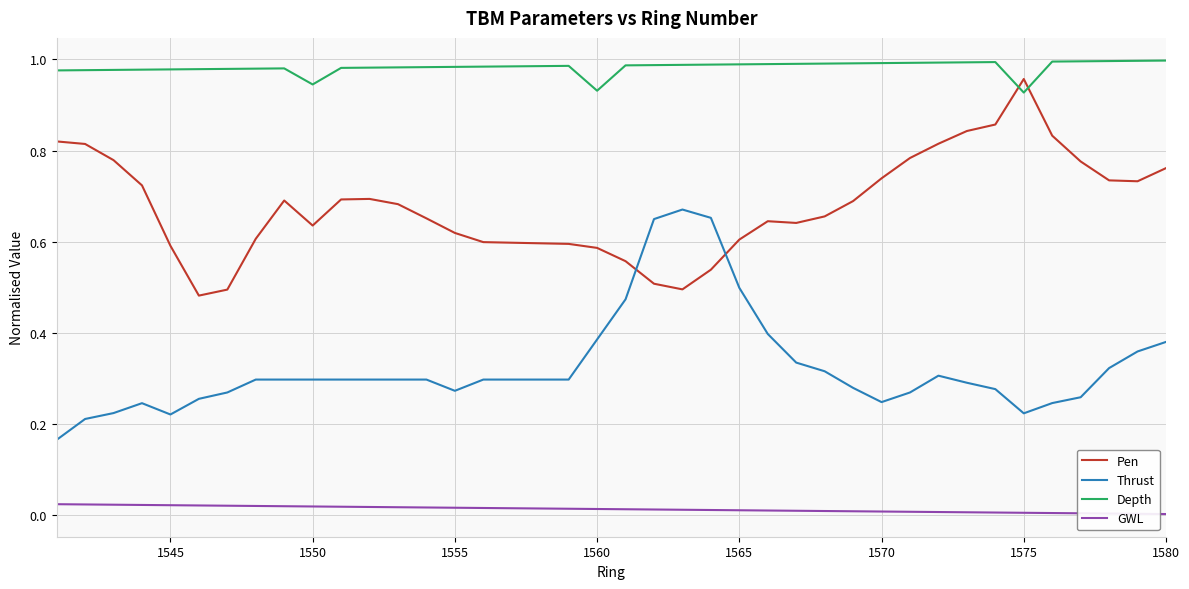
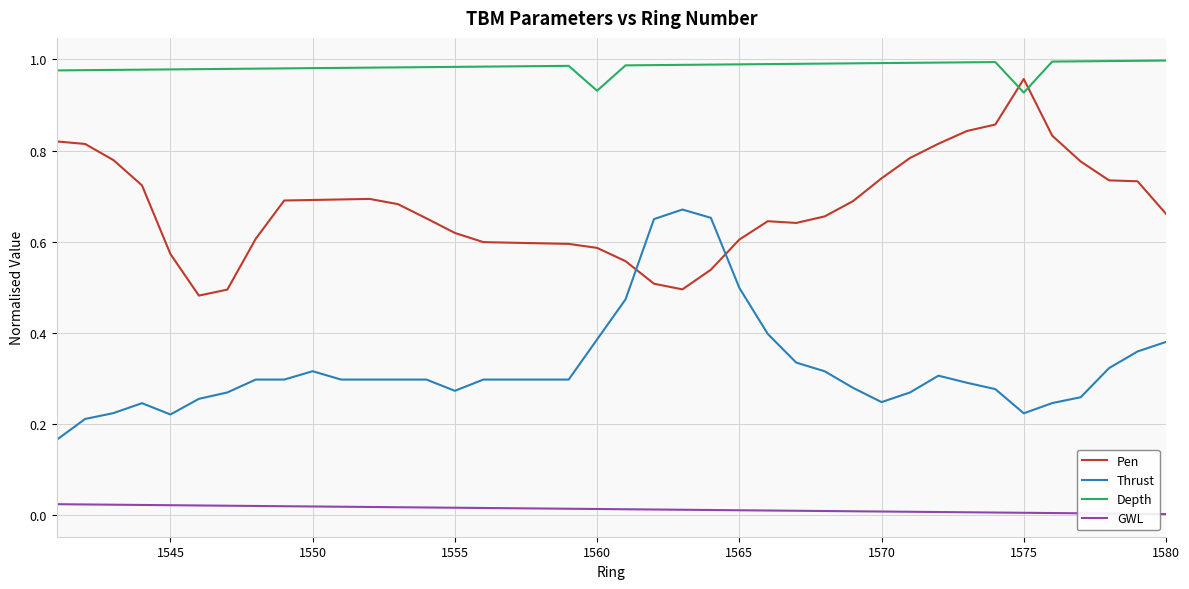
  {
    "Pen": {
-     "1545": 0.59,
-     "1550": 0.64,
+     "1545": 0.57,
+     "1550": 0.69,
      "1555": 0.62,
      "1560": 0.59,
      "1565": 0.60,
      "1570": 0.74,
      "1575": 0.96,
-     "1580": 0.76
+     "1580": 0.66
    },
    "Thrust": {
      "1545": 0.22,
-     "1550": 0.30,
+     "1550": 0.32,
      "1555": 0.27,
      "1560": 0.39,
      "1565": 0.50,
      "1570": 0.25,
      "1575": 0.22,
      "1580": 0.38
    },
    "Depth": {
      "1545": 0.98,
-     "1550": 0.94,
+     "1550": 0.98,
      "1555": 0.98,
      "1560": 0.93,
      "1565": 0.99,
      "1570": 0.99,
      "1575": 0.93,
      "1580": 1.00
    },
    "GWL": {
      "1545": 0.02,
      "1550": 0.02,
      "1555": 0.02,
      "1560": 0.01,
      "1565": 0.01,
      "1570": 0.01,
      "1575": 0.01,
      "1580": 0.00
    }
  }
